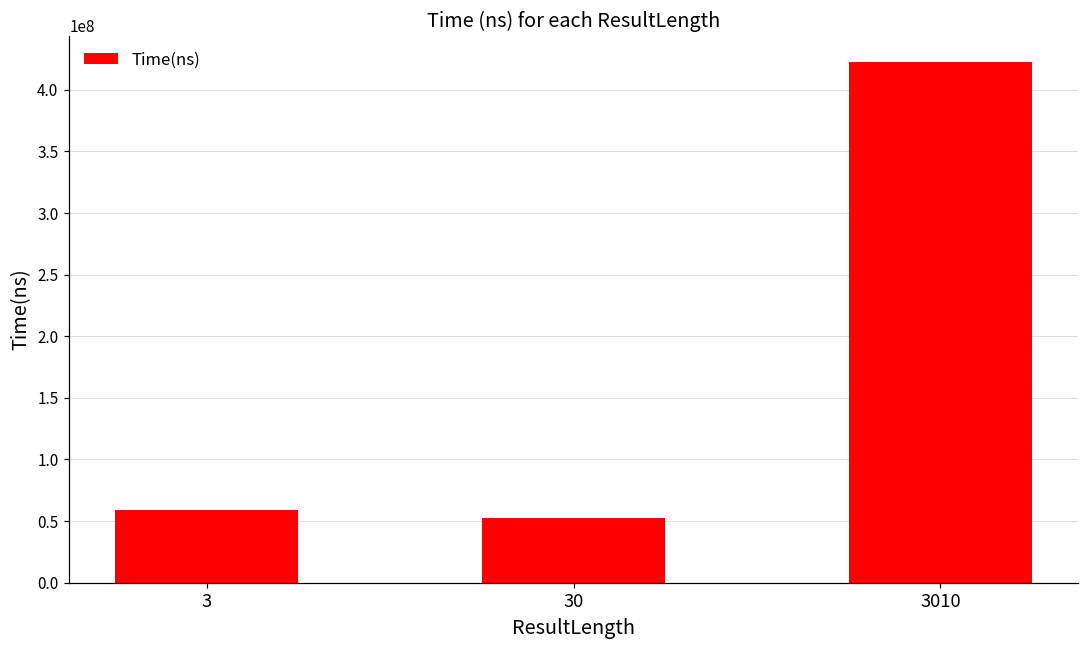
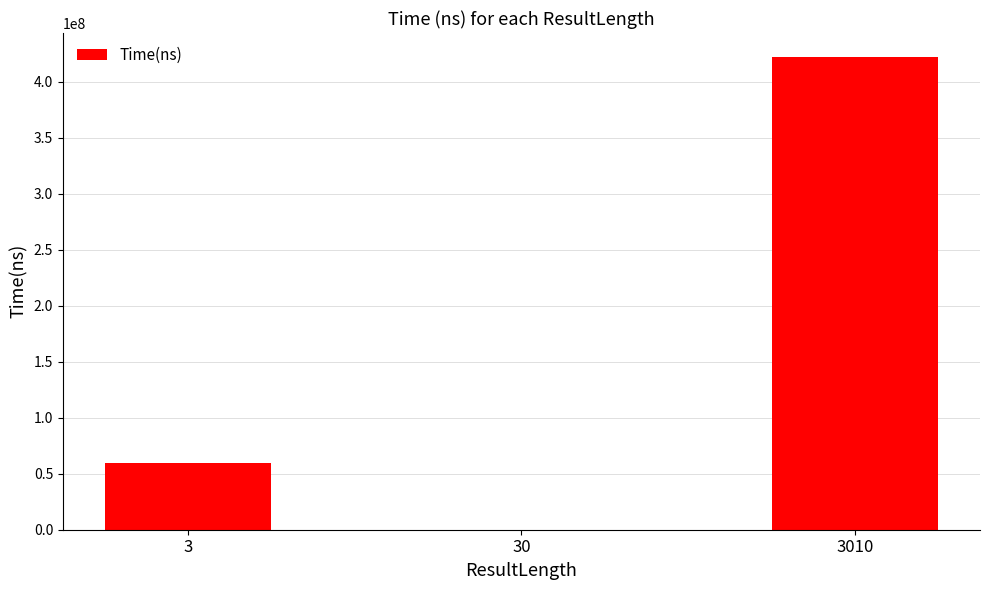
  {
    "3": 59000000,
-   "30": 52000000,
+   "30": 0,
    "3010": 422000000
  }
